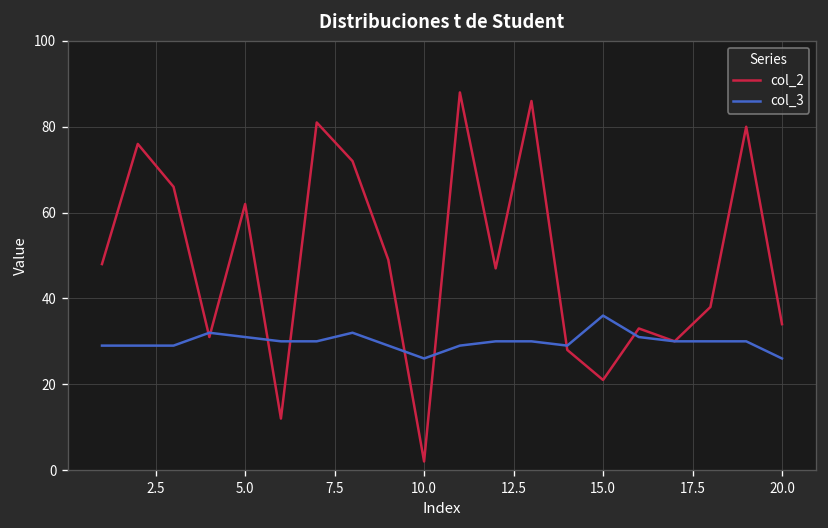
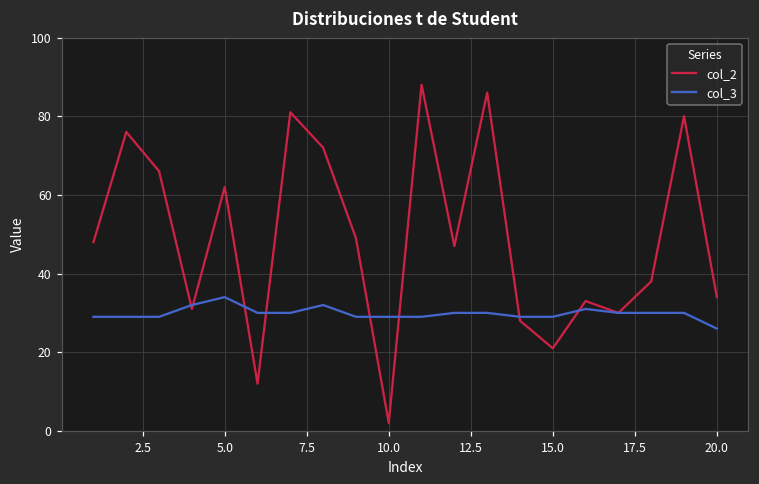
  {
    "col_2": {
      "5.0": 62,
      "10.0": 2,
      "15.0": 21,
      "20.0": 34
    },
    "col_3": {
-     "5.0": 31,
-     "10.0": 26,
-     "15.0": 36,
+     "5.0": 34,
+     "10.0": 29,
+     "15.0": 29,
      "20.0": 26
    }
  }
